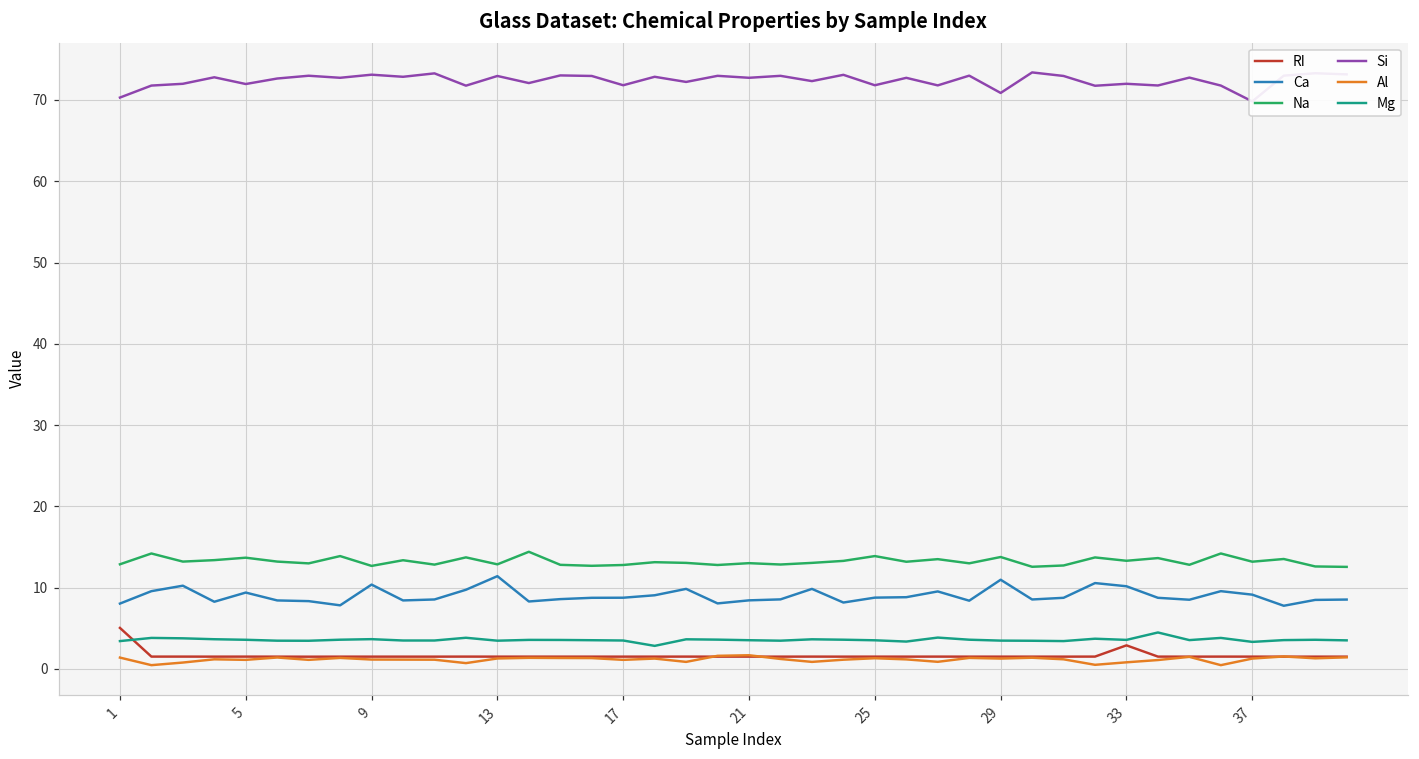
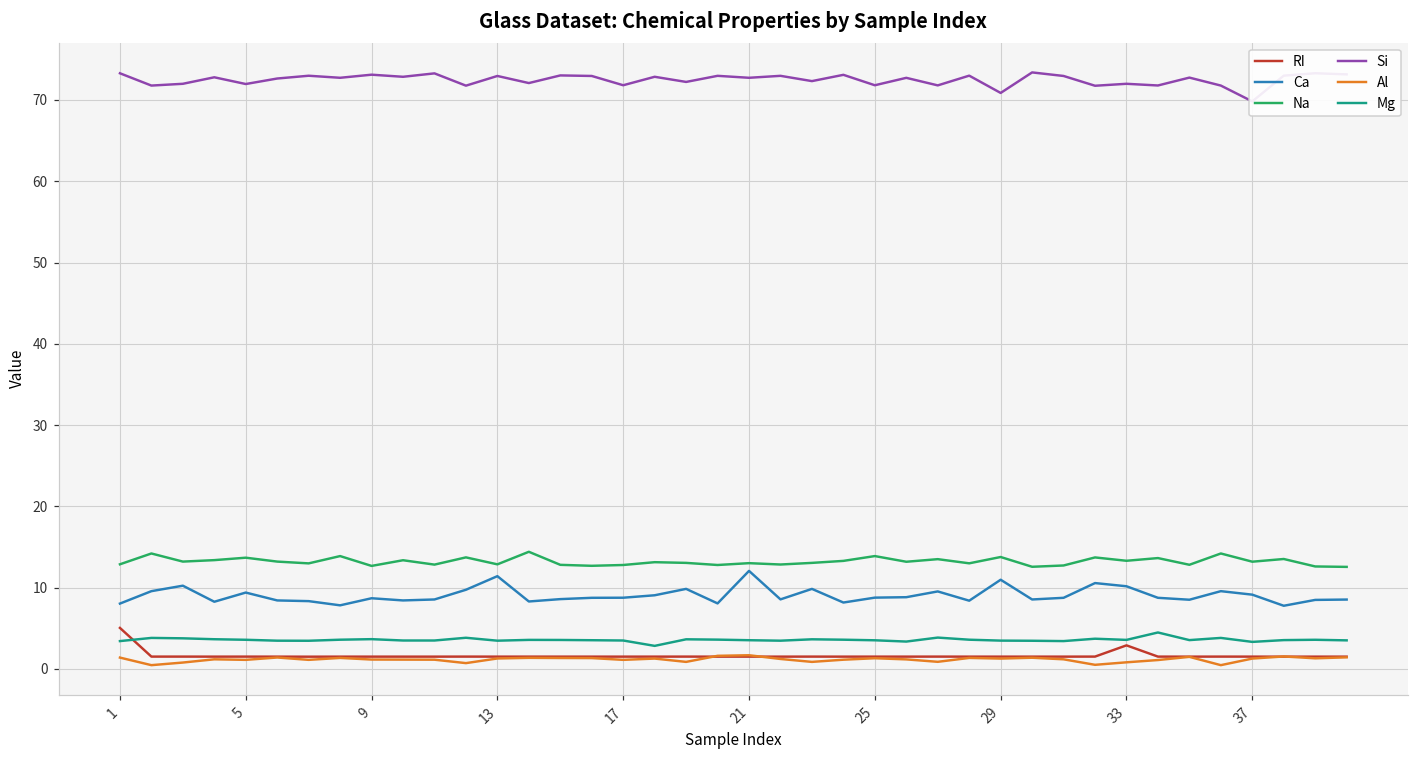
  {
    "RI": {
      "1": 5,
      "5": 2,
      "9": 2,
      "17": 2,
      "33": 3
    },
    "Ca": {
      "1": 8,
      "5": 9,
-     "9": 10,
+     "9": 9,
      "13": 11,
      "17": 9,
-     "21": 8,
+     "21": 12,
      "25": 9,
      "29": 11,
      "33": 10,
      "37": 9
    },
    "Si": {
-     "1": 70,
+     "1": 73,
      "5": 72,
      "9": 73,
      "13": 73,
      "17": 72,
      "21": 73,
      "25": 72,
      "29": 71,
      "33": 72
    },
    "Al": {
      "1": 1,
      "5": 1,
      "9": 1,
      "17": 1,
      "33": 1
    }
  }
